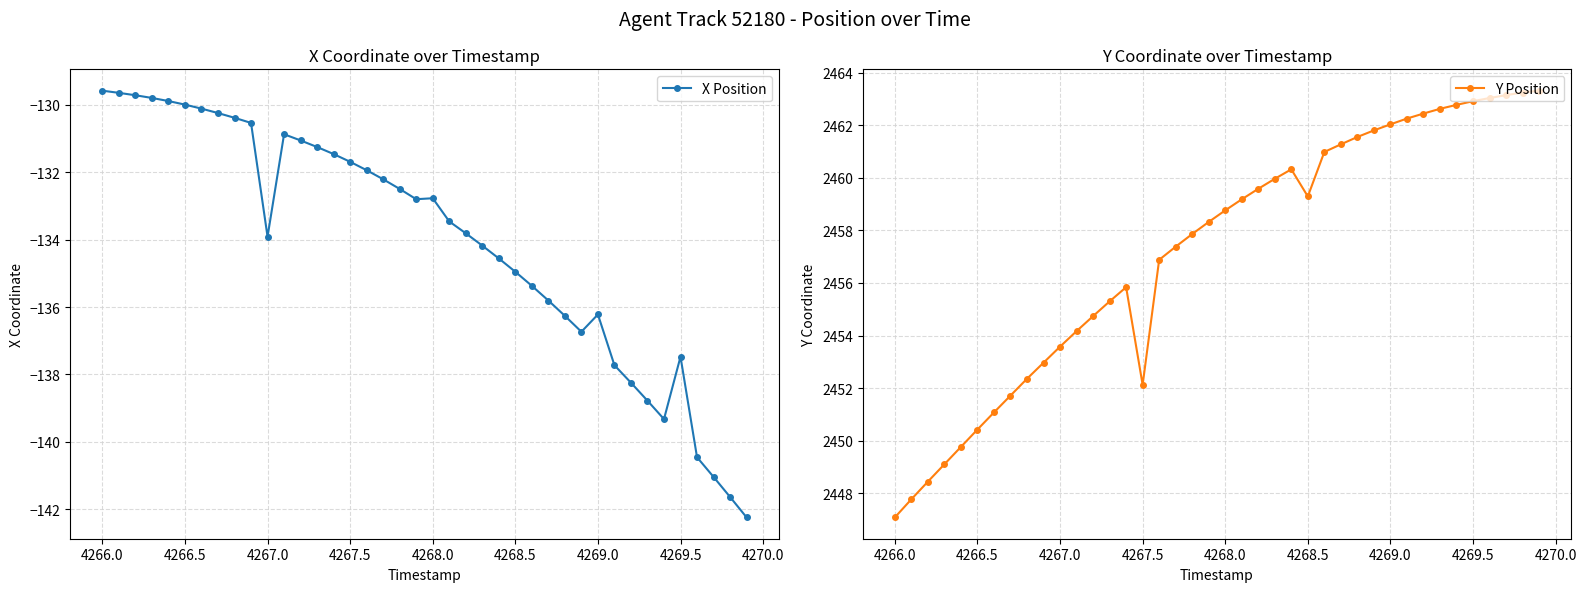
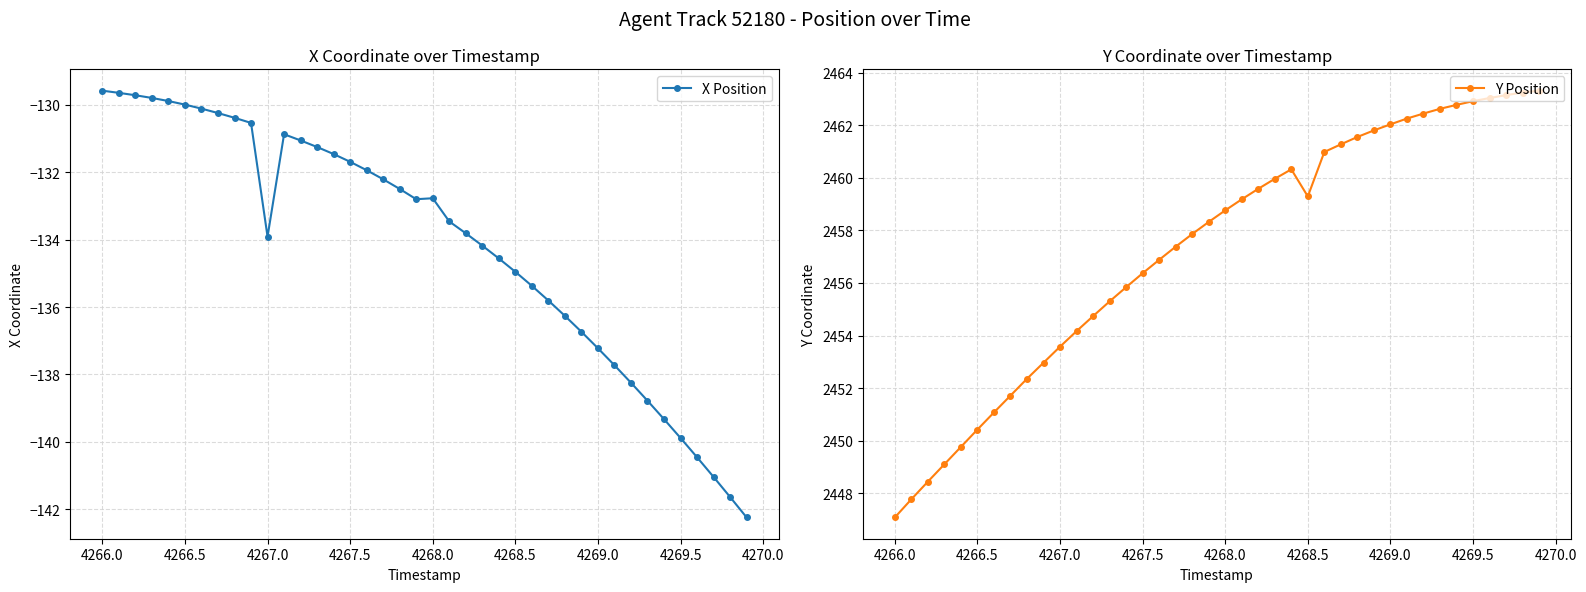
  {
    "X Coordinate over Timestamp": {
      "4266.0": -129.6,
      "4266.5": -130.0,
      "4267.0": -133.9,
      "4267.5": -131.7,
      "4268.0": -132.8,
      "4268.5": -135.0,
-     "4269.0": -136.2,
-     "4269.5": -137.5
+     "4269.0": -137.2,
+     "4269.5": -139.9
    },
    "Y Coordinate over Timestamp": {
      "4266.0": 2447.1,
      "4266.5": 2450.4,
      "4267.0": 2453.6,
-     "4267.5": 2452.1,
+     "4267.5": 2456.4,
      "4268.0": 2458.8,
      "4268.5": 2459.3,
      "4269.0": 2462.0
    }
  }
